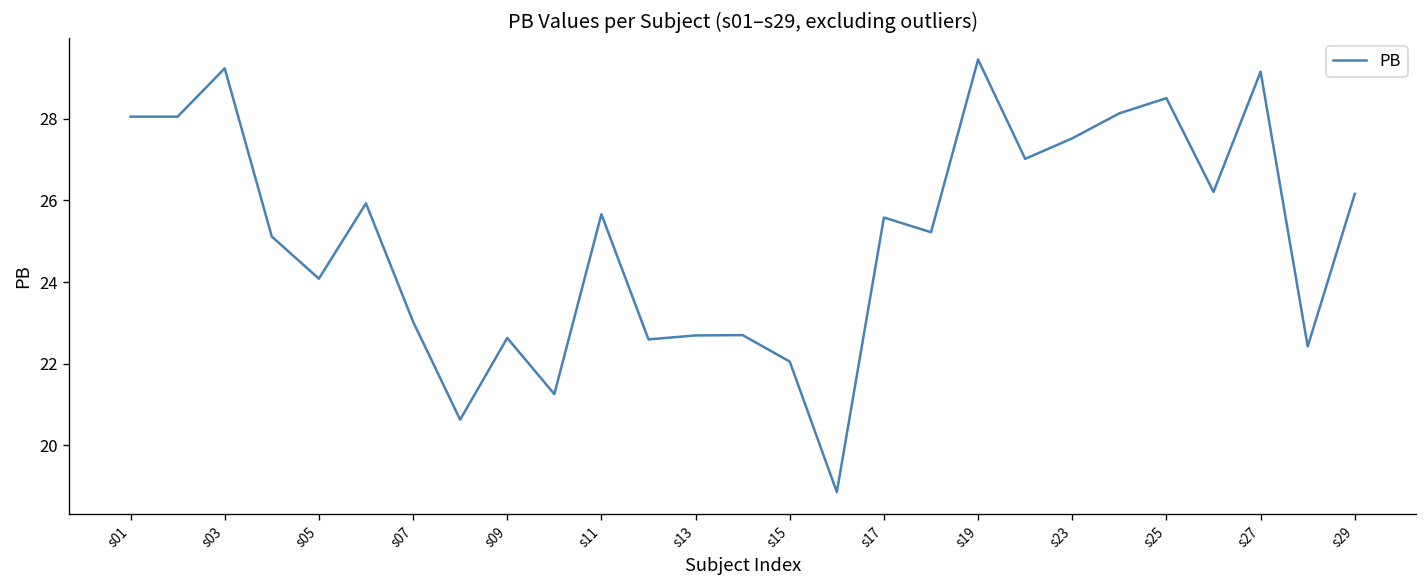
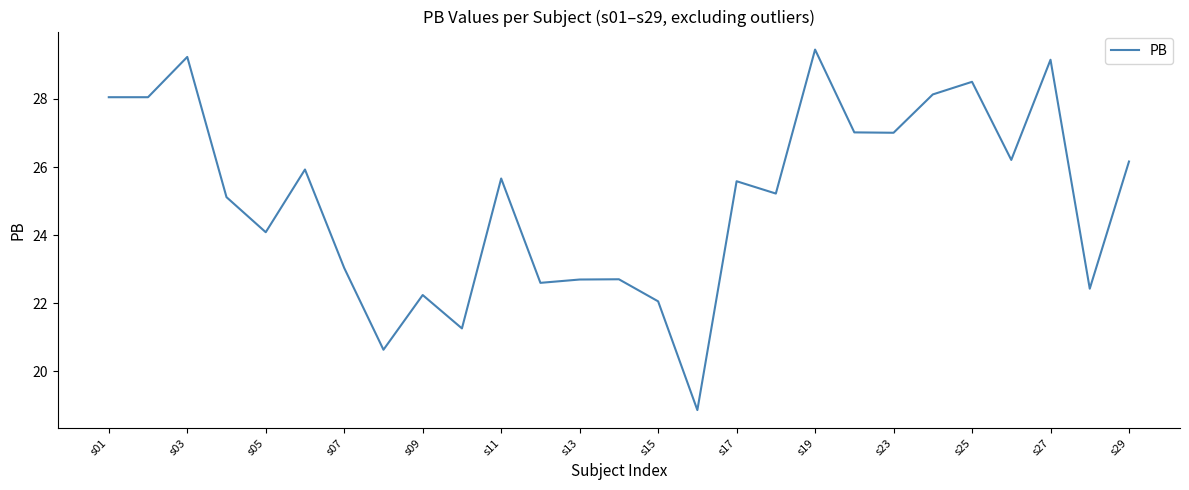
  {
    "s01": 28.1,
    "s03": 29.2,
    "s05": 24.1,
    "s07": 23.0,
-   "s09": 22.6,
+   "s09": 22.2,
    "s11": 25.7,
    "s13": 22.7,
    "s15": 22.1,
    "s17": 25.6,
    "s19": 29.5,
-   "s23": 27.5,
+   "s23": 27.0,
    "s25": 28.5,
    "s27": 29.2,
    "s29": 26.2
  }
